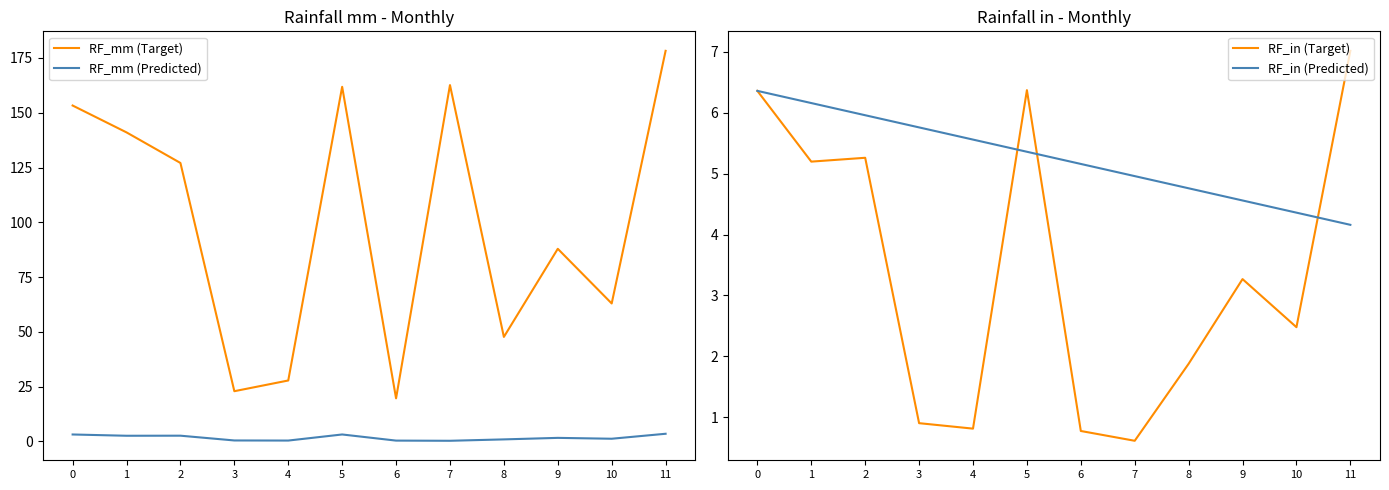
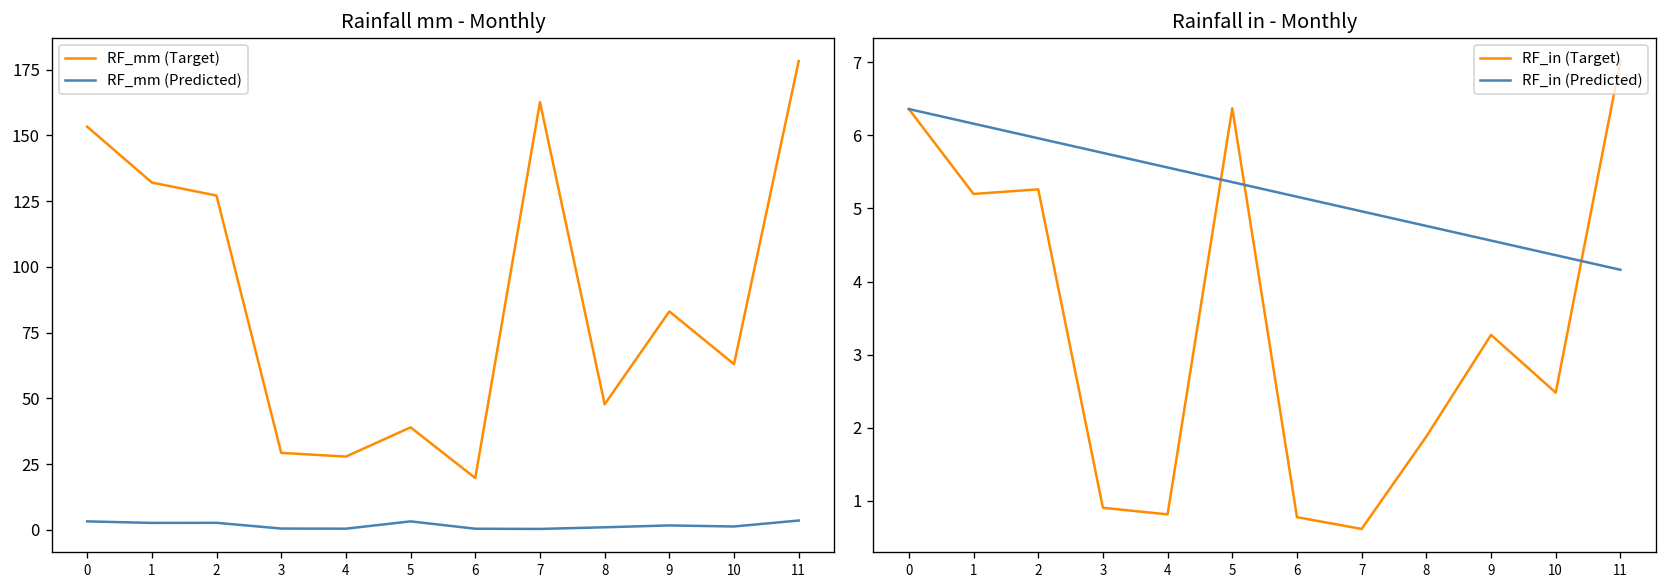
  {
    "Rainfall mm - Monthly": {
      "RF_mm (Target)": {
        "0": 153,
-       "1": 141,
+       "1": 132,
        "2": 127,
-       "3": 23,
+       "3": 29,
        "4": 28,
-       "5": 162,
+       "5": 39,
        "6": 20,
        "7": 163,
        "8": 48,
-       "9": 88,
+       "9": 83,
        "10": 63,
        "11": 178
      },
      "RF_mm (Predicted)": {
        "0": 3,
        "1": 3,
        "2": 3,
        "3": 0,
        "4": 0,
        "5": 3,
        "6": 0,
        "7": 0,
        "8": 1,
        "9": 2,
        "10": 1,
        "11": 4
      }
    },
    "Rainfall in - Monthly": {
      "RF_in (Target)": {
        "1": 5.2,
        "2": 5.3,
        "3": 0.9,
        "4": 0.8,
        "5": 6.4,
        "6": 0.8,
        "7": 0.6,
        "8": 1.9,
        "9": 3.3,
        "10": 2.5
      },
      "RF_in (Predicted)": {
        "1": 6.2,
        "2": 6.0,
        "3": 5.8,
        "4": 5.6,
        "5": 5.4,
        "6": 5.2,
        "7": 5.0,
        "8": 4.8,
        "9": 4.6,
        "10": 4.4,
        "11": 4.2
      }
    }
  }
